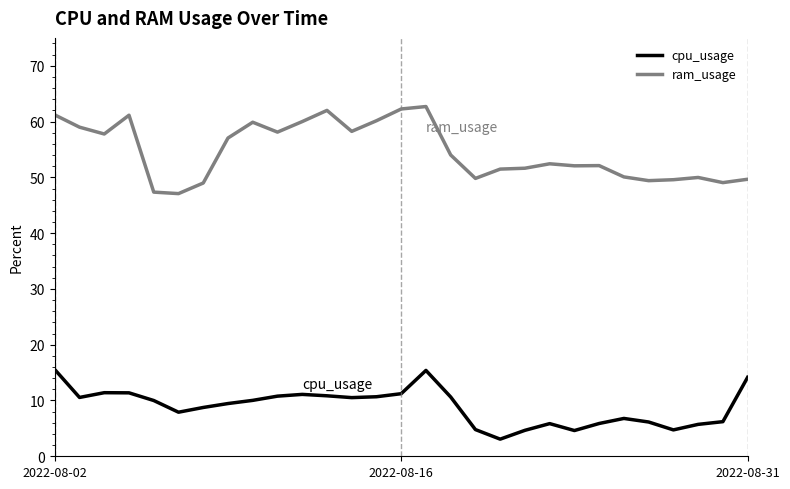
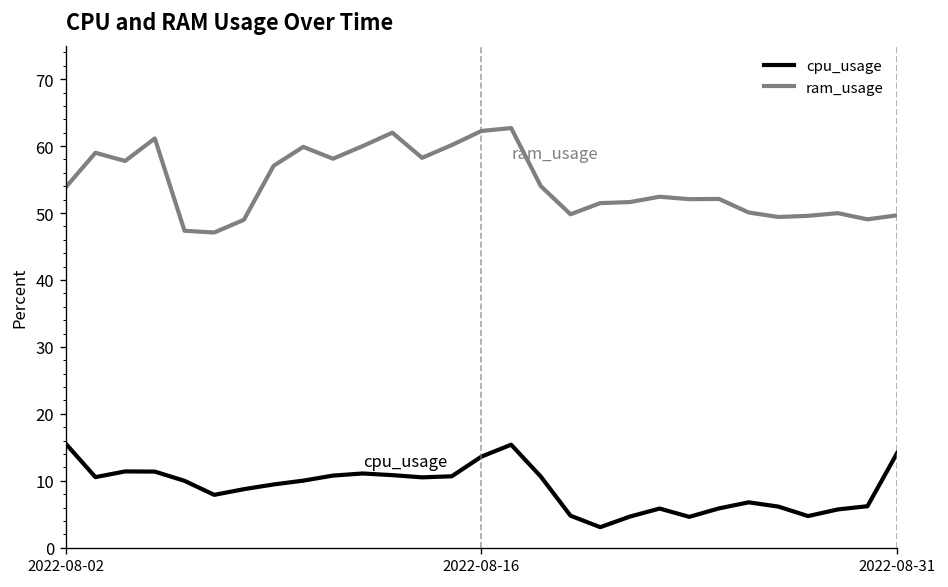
  {
    "cpu_usage": {
      "2022-08-02": 16,
-     "2022-08-16": 11,
+     "2022-08-16": 14,
      "2022-08-31": 14
    },
    "ram_usage": {
-     "2022-08-02": 61,
+     "2022-08-02": 54,
      "2022-08-16": 62,
      "2022-08-31": 50
    }
  }
